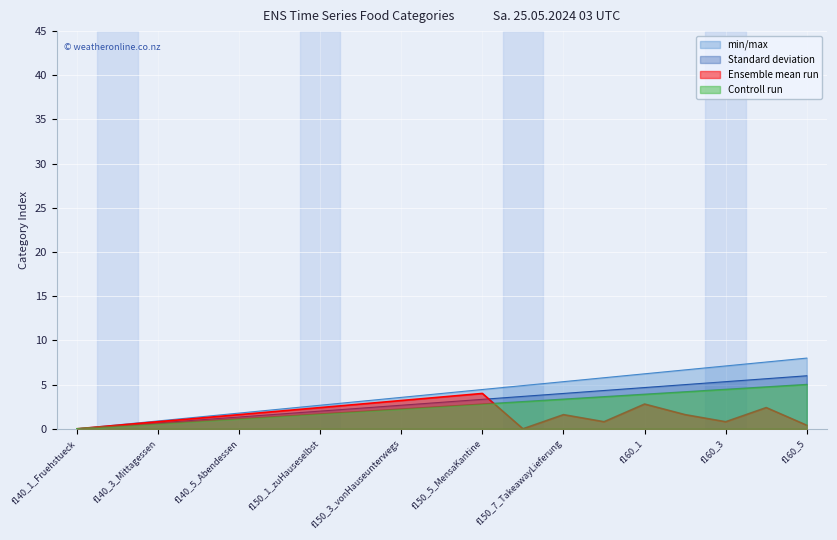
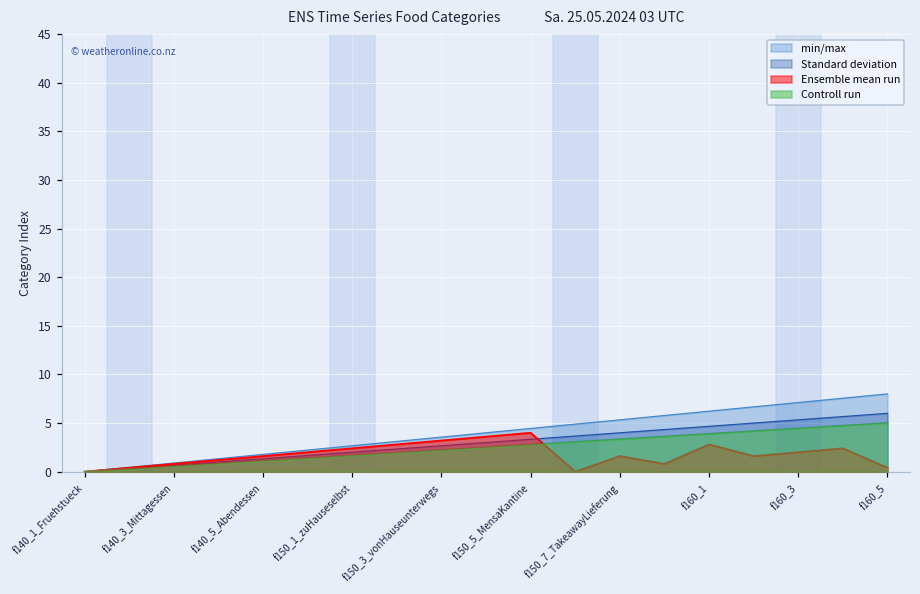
  {
    "Ensemble mean run": {
      "f150_3_vonHauseunterwegs": 3,
      "f150_5_MensaKantine": 4,
      "f150_7_TakeawayLieferung": 2,
      "f160_1": 3,
-     "f160_3": 1,
+     "f160_3": 2,
      "f160_5": 0
    },
    "Controll run": {
      "f150_1_zuHauseselbst": 2,
      "f150_3_vonHauseunterwegs": 2,
      "f150_5_MensaKantine": 3,
      "f150_7_TakeawayLieferung": 3,
      "f160_1": 4,
      "f160_3": 4,
      "f160_5": 5
    }
  }
